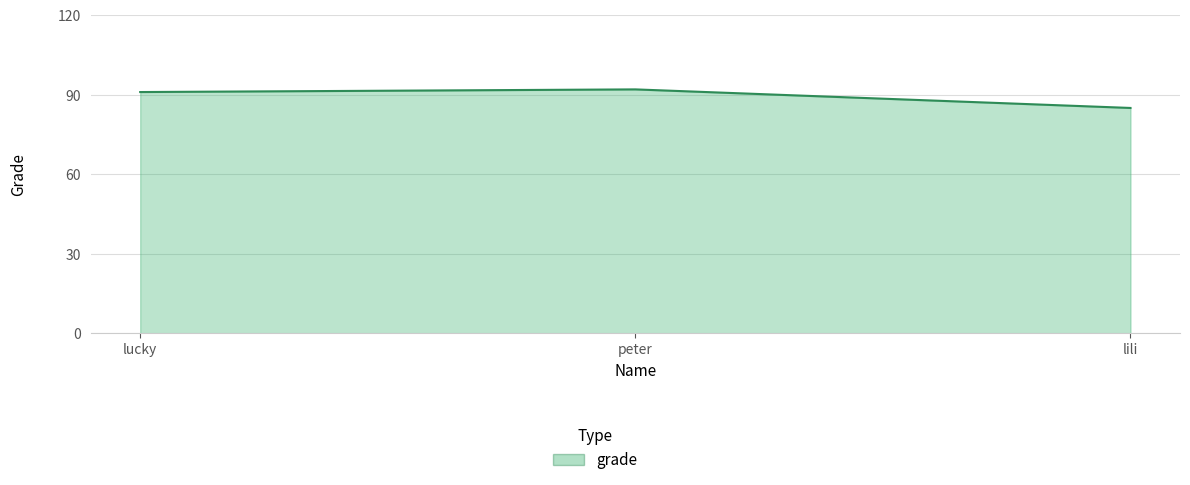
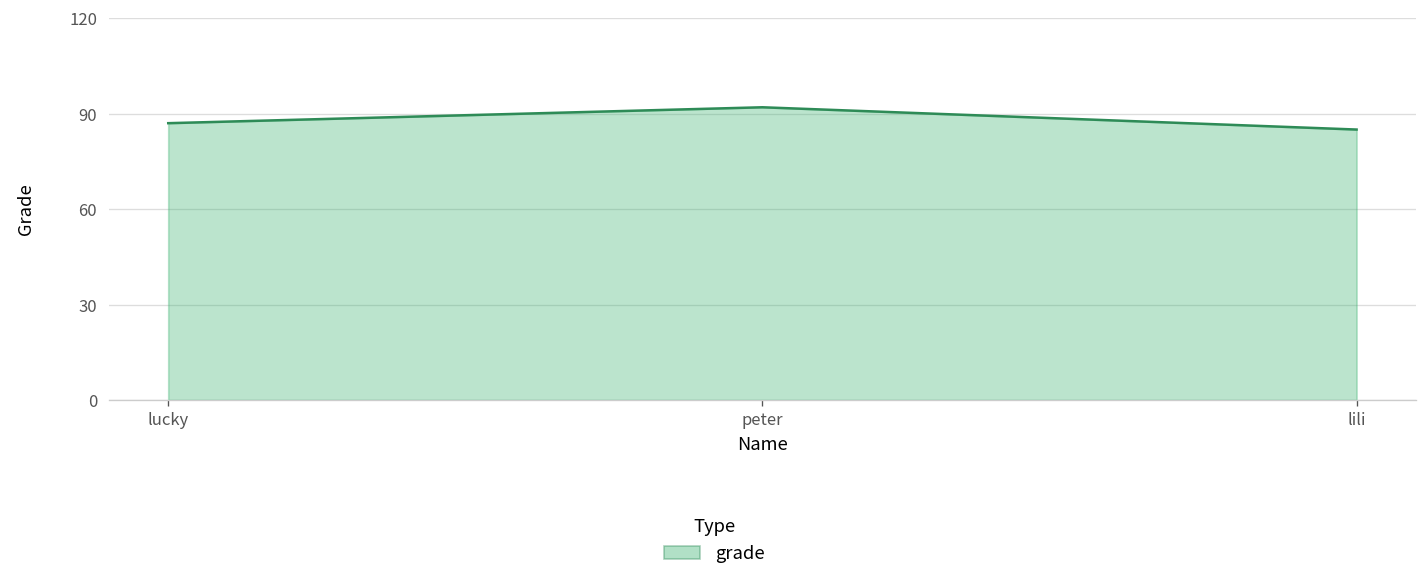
  {
-   "lucky": 91,
+   "lucky": 87,
    "peter": 92,
    "lili": 85
  }
